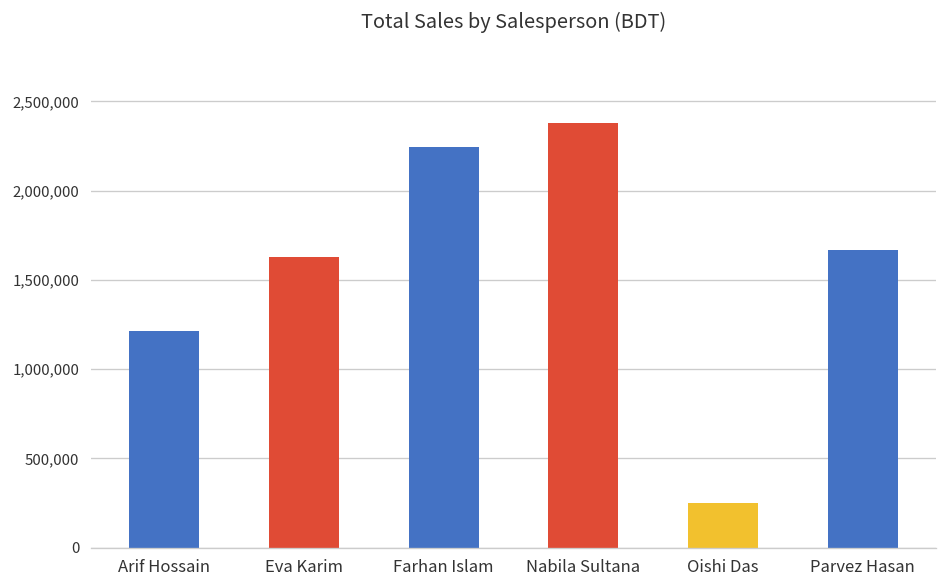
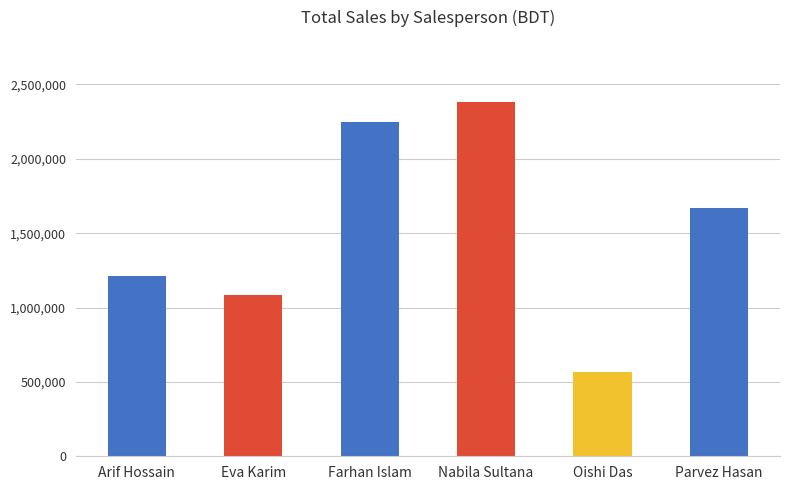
  {
    "Arif Hossain": "1,210,000",
-   "Eva Karim": "1,630,000",
+   "Eva Karim": "1,080,000",
    "Farhan Islam": "2,250,000",
    "Nabila Sultana": "2,380,000",
-   "Oishi Das": "250,000",
+   "Oishi Das": "570,000",
    "Parvez Hasan": "1,670,000"
  }
